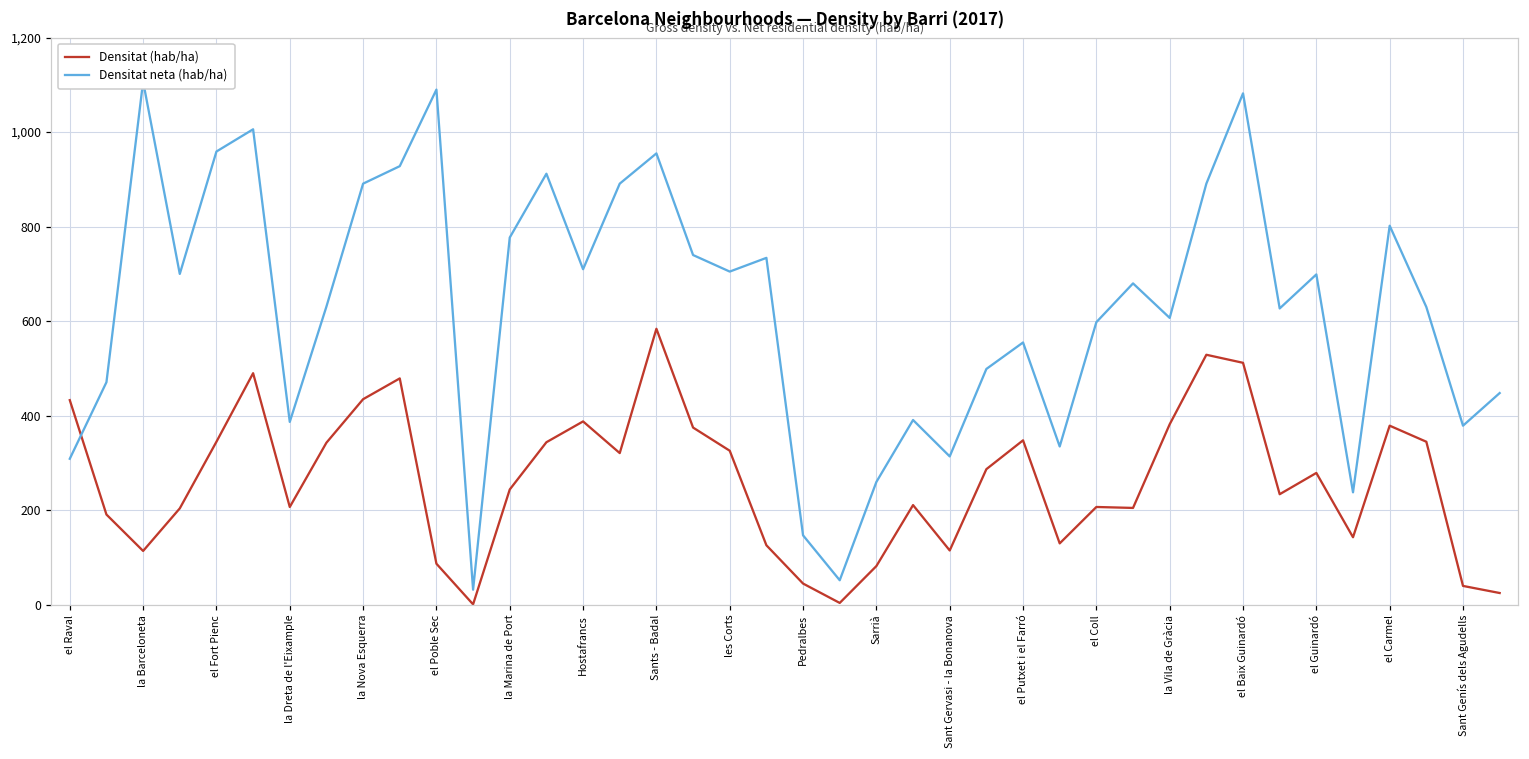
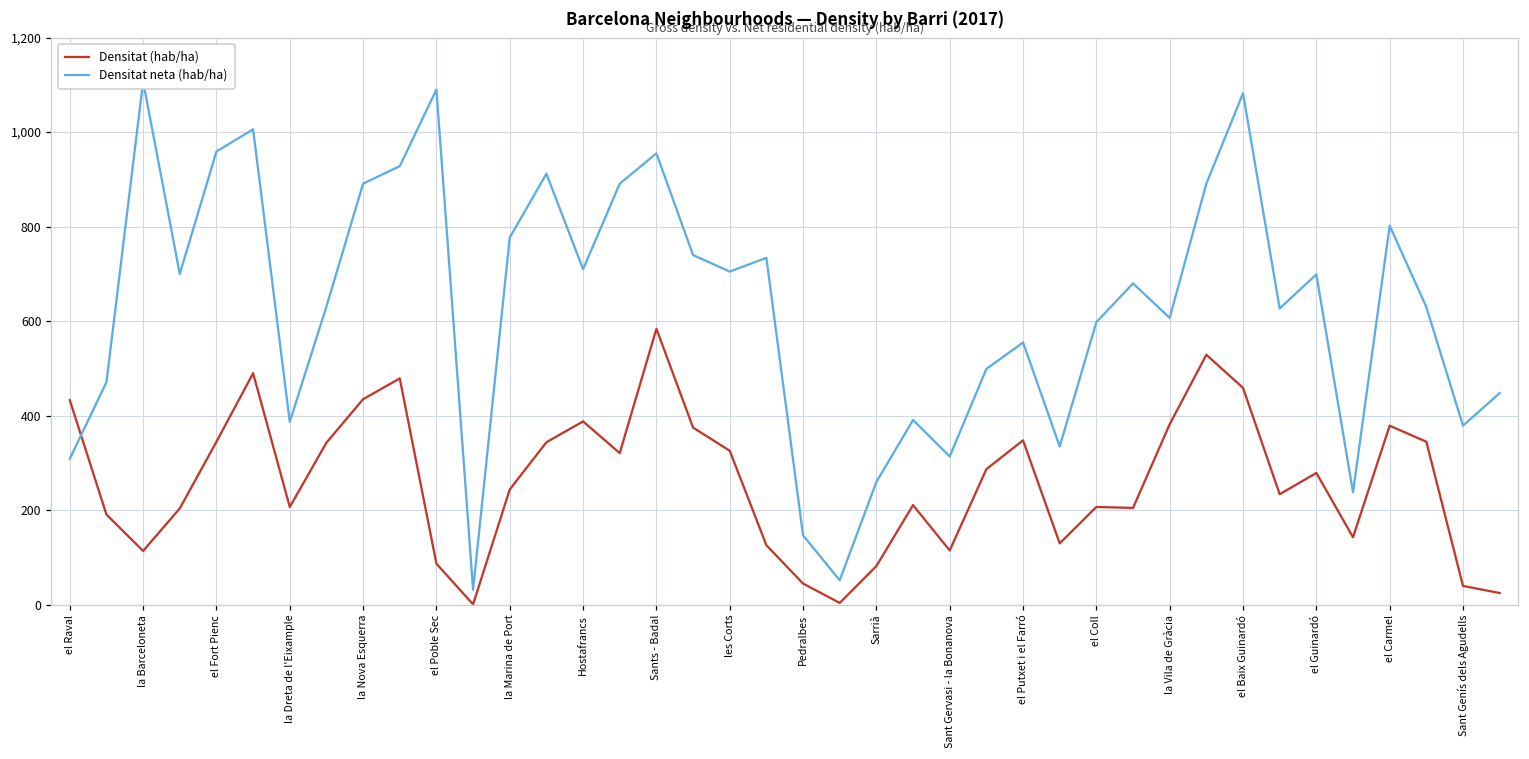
  {
    "Densitat (hab/ha)": {
      "el Raval": "430",
      "la Barceloneta": "110",
      "el Fort Pienc": "350",
      "la Dreta de l'Eixample": "210",
      "la Nova Esquerra": "440",
      "el Poble Sec": "90",
      "la Marina de Port": "240",
      "Hostafrancs": "390",
      "Sants - Badal": "580",
      "les Corts": "330",
      "Pedralbes": "50",
      "Sarrià": "80",
      "Sant Gervasi - la Bonanova": "120",
      "el Putxet i el Farró": "350",
      "el Coll": "210",
      "la Vila de Gràcia": "380",
-     "el Baix Guinardó": "510",
+     "el Baix Guinardó": "460",
      "el Guinardó": "280",
      "el Carmel": "380",
      "Sant Genís dels Agudells": "40"
    },
    "Densitat neta (hab/ha)": {
      "el Raval": "310",
      "el Fort Pienc": "960",
      "la Dreta de l'Eixample": "390",
      "la Nova Esquerra": "890",
      "el Poble Sec": "1,090",
      "la Marina de Port": "780",
      "Hostafrancs": "710",
      "Sants - Badal": "960",
      "les Corts": "710",
      "Pedralbes": "150",
      "Sarrià": "260",
      "Sant Gervasi - la Bonanova": "310",
      "el Putxet i el Farró": "560",
      "el Coll": "600",
      "la Vila de Gràcia": "610",
      "el Baix Guinardó": "1,080",
      "el Guinardó": "700",
      "el Carmel": "800",
      "Sant Genís dels Agudells": "380"
    }
  }
